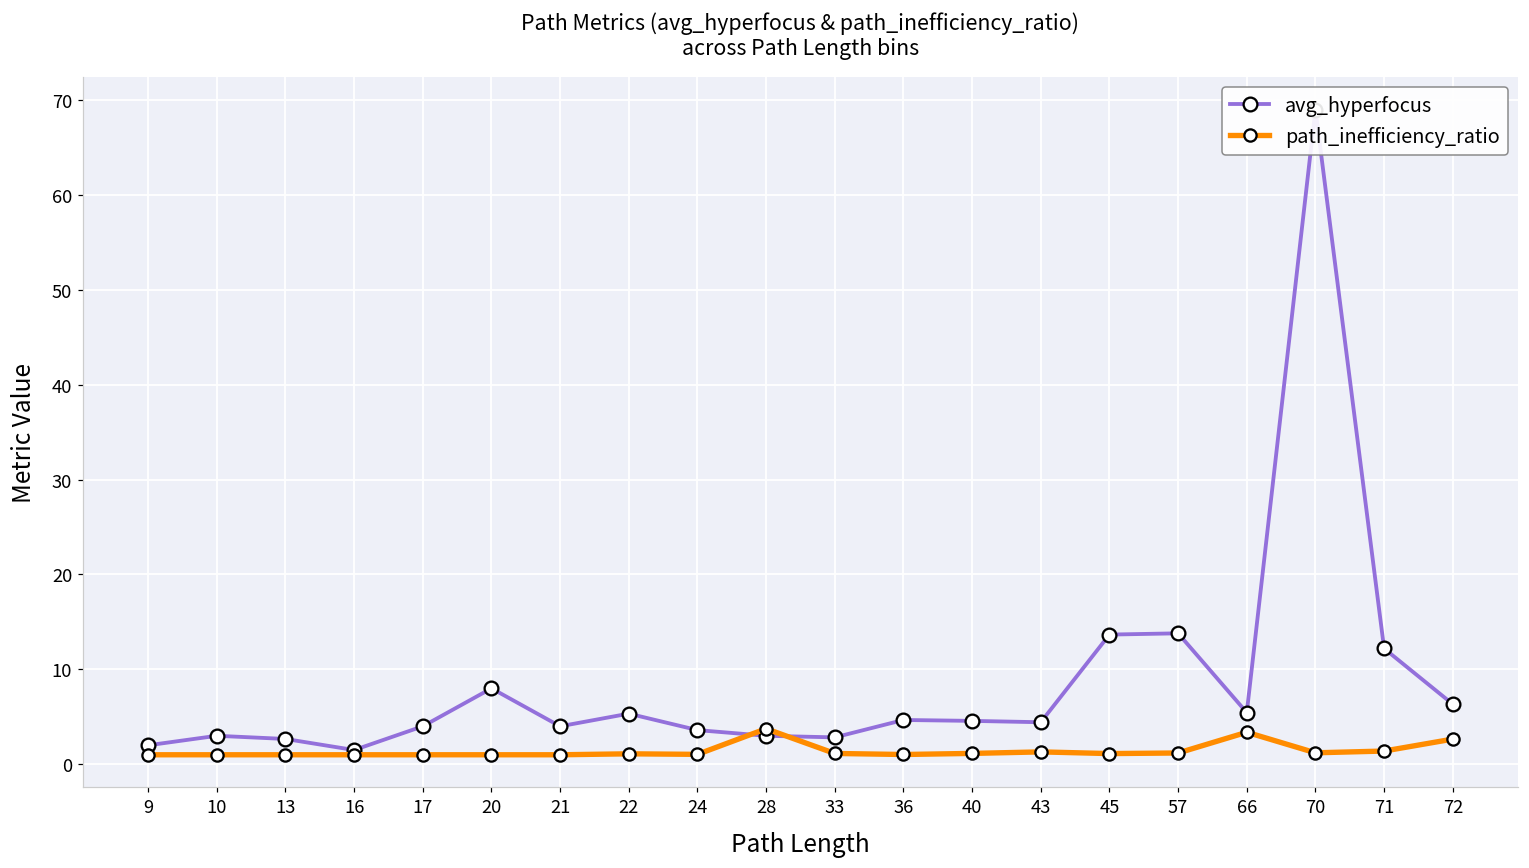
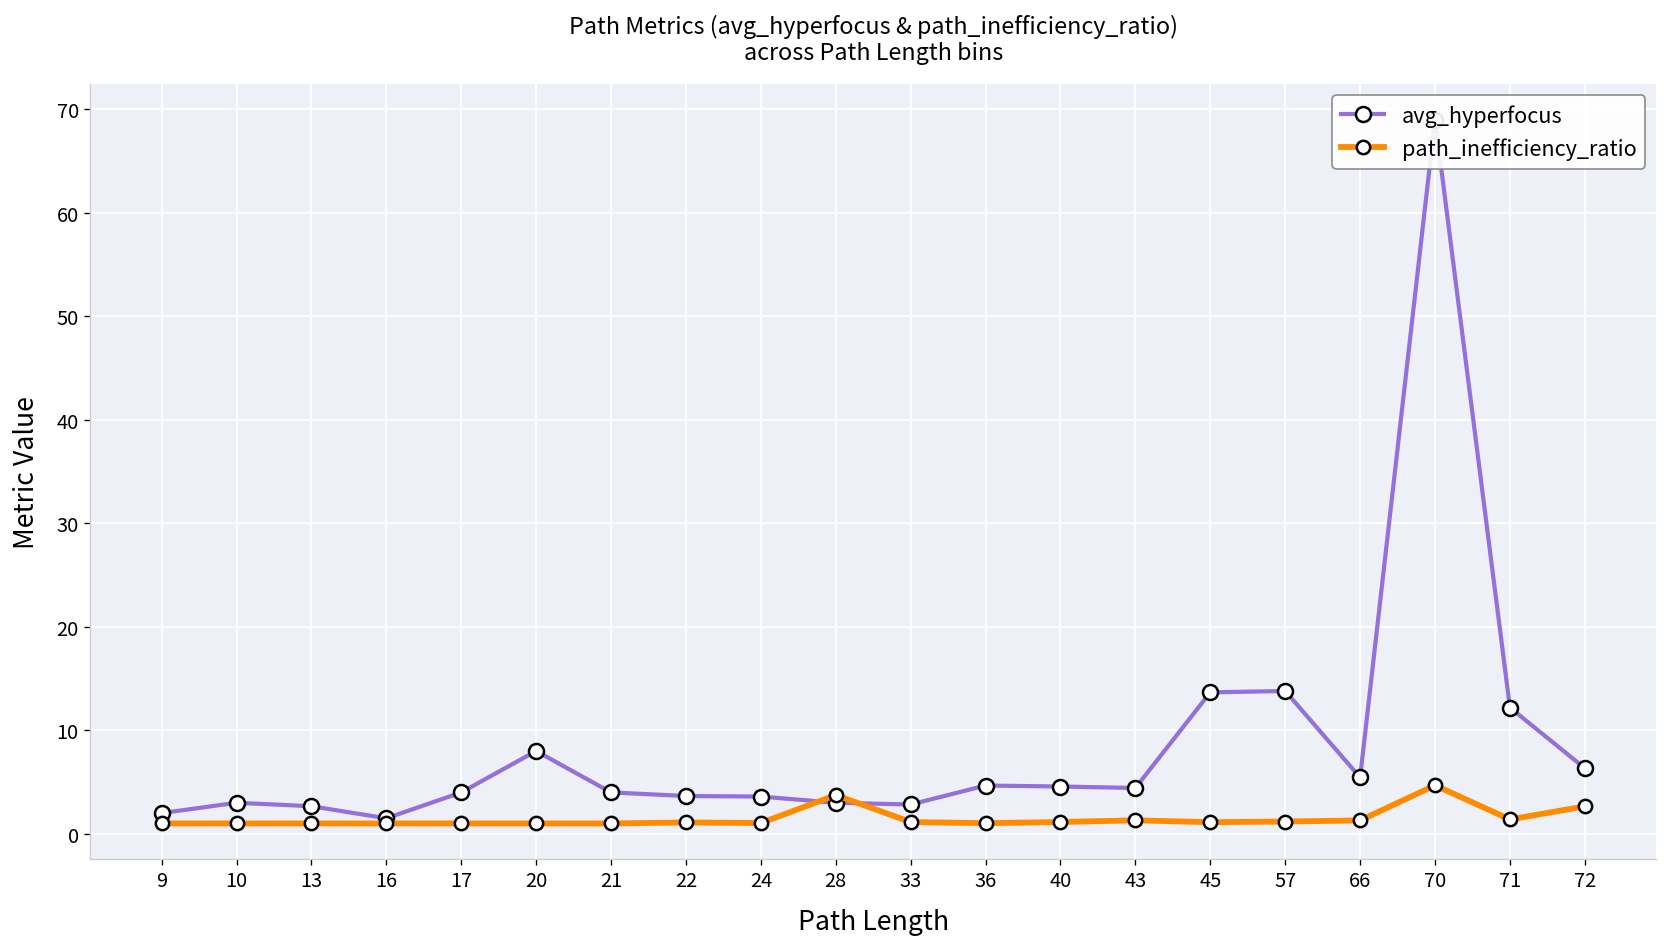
  {
    "avg_hyperfocus": {
      "9": 2,
      "10": 3,
      "13": 3,
      "16": 2,
      "17": 4,
      "20": 8,
      "21": 4,
-     "22": 5,
+     "22": 4,
      "24": 4,
      "28": 3,
      "33": 3,
      "36": 5,
      "40": 5,
      "43": 4,
      "45": 14,
      "57": 14,
      "66": 5,
      "71": 12,
      "72": 6
    },
    "path_inefficiency_ratio": {
      "9": 1,
      "10": 1,
      "13": 1,
      "16": 1,
      "17": 1,
      "20": 1,
      "21": 1,
      "22": 1,
      "24": 1,
      "28": 4,
      "33": 1,
      "36": 1,
      "40": 1,
      "43": 1,
      "45": 1,
      "57": 1,
-     "66": 3,
-     "70": 1,
+     "66": 1,
+     "70": 5,
      "71": 1,
      "72": 3
    }
  }
